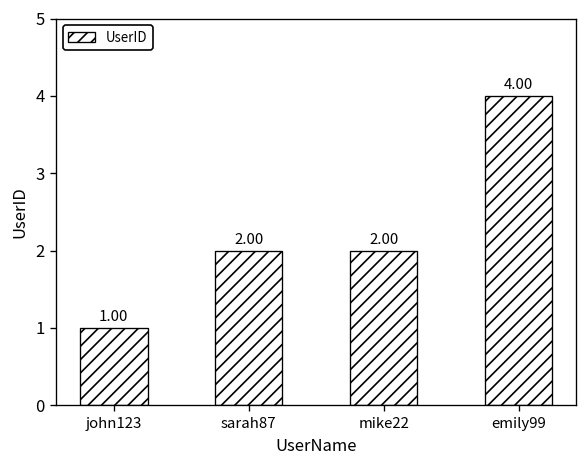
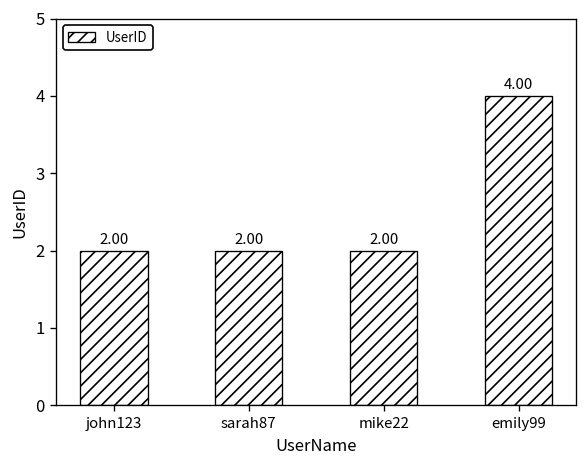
  {
-   "john123": 1.00,
+   "john123": 2.00,
    "sarah87": 2.00,
    "mike22": 2.00,
    "emily99": 4.00
  }
